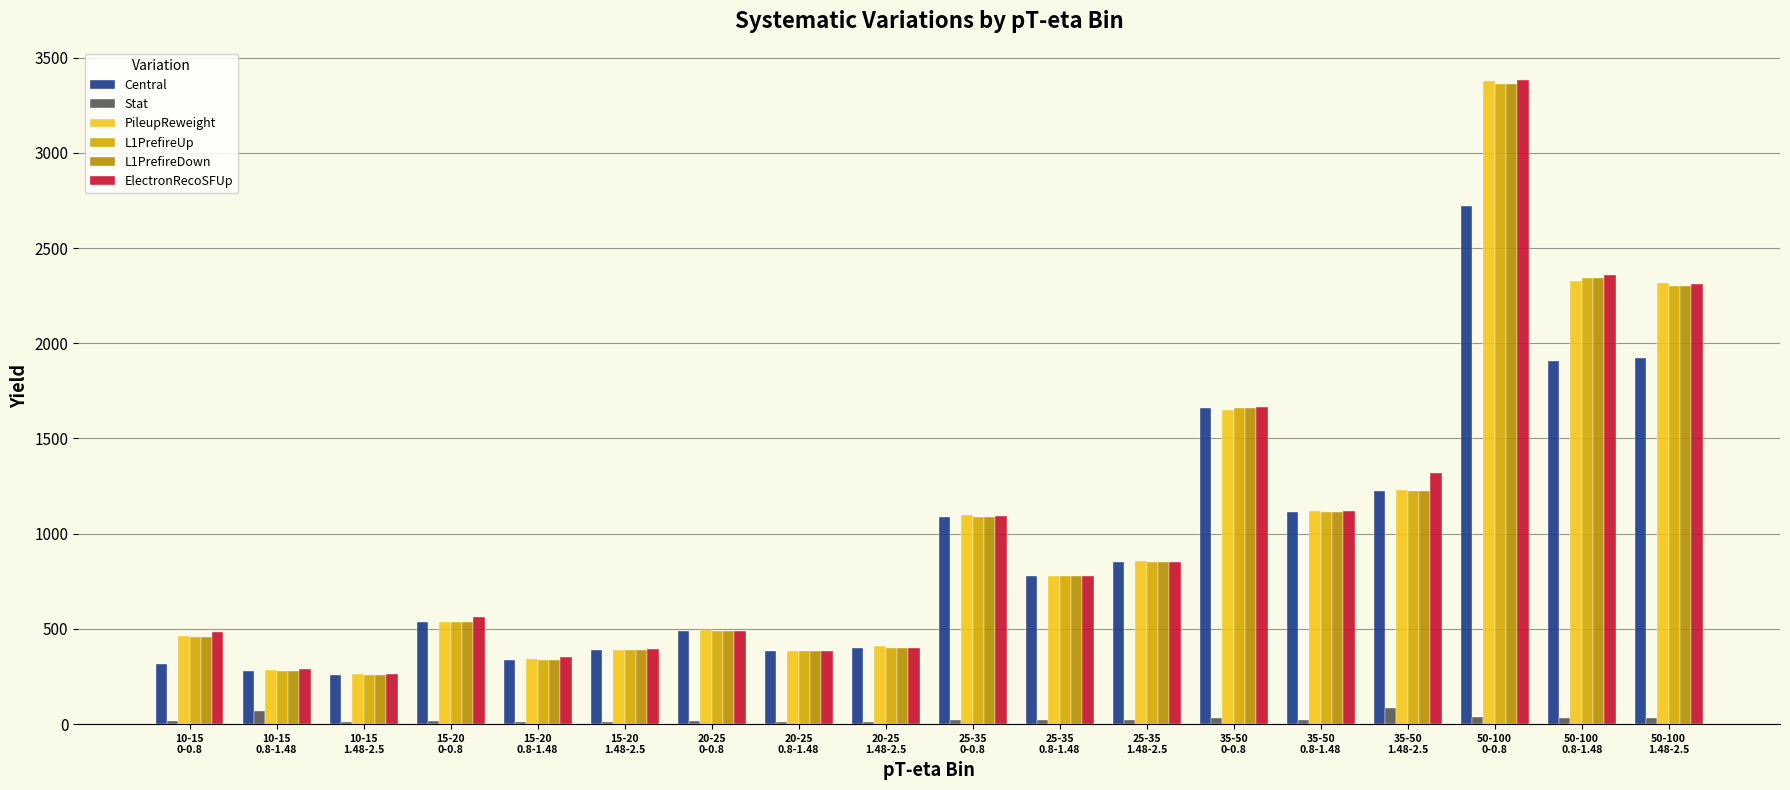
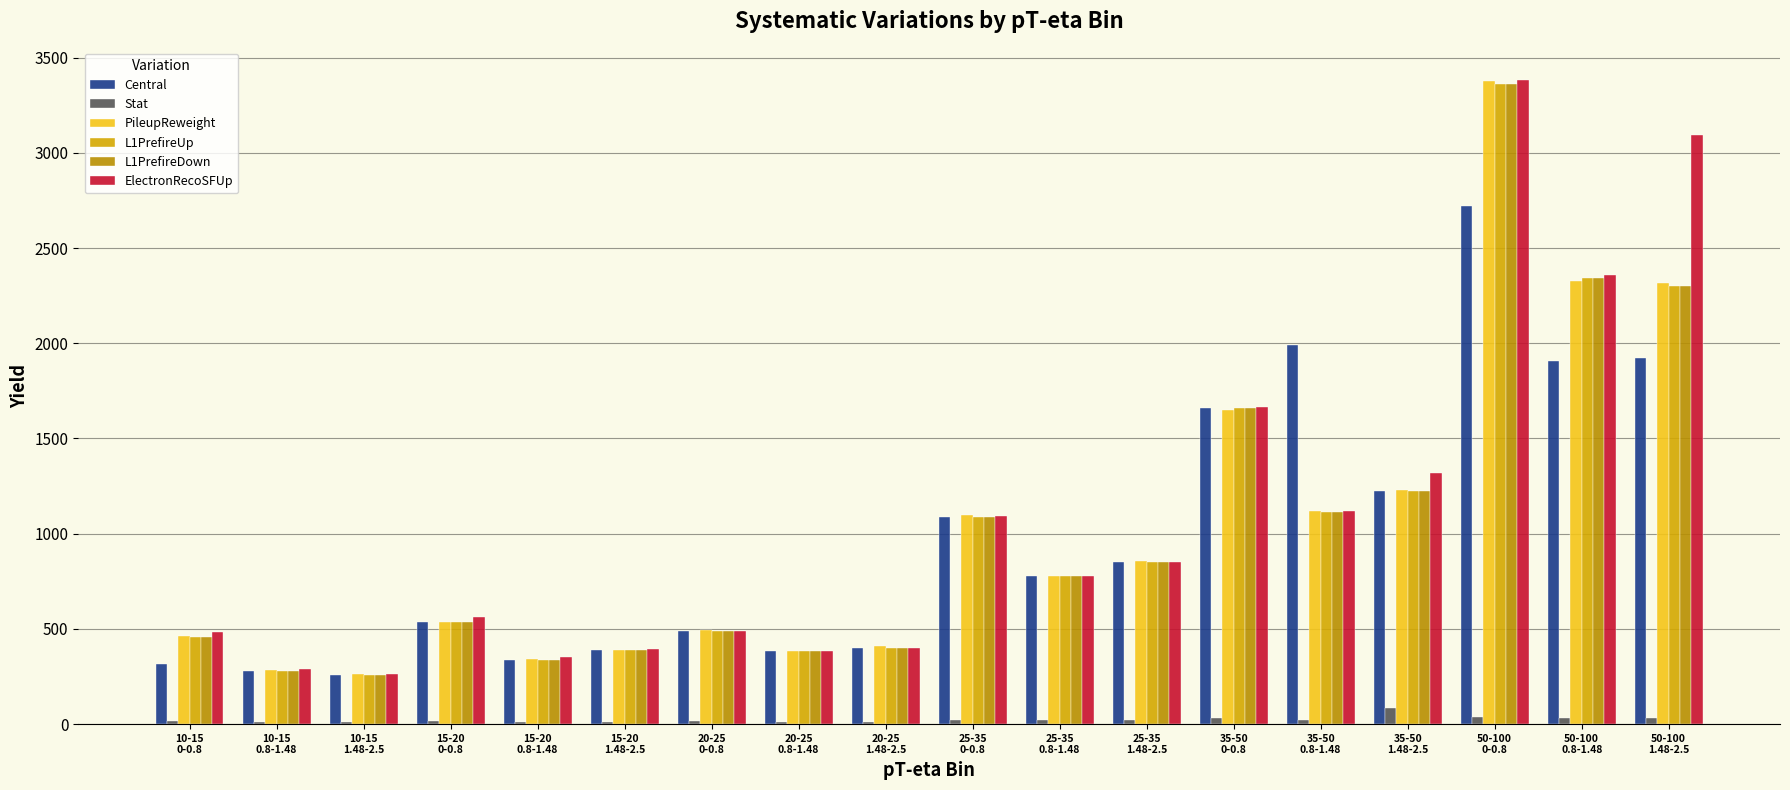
  {
    "Central": {
      "10-15 0-0.8": 320,
      "10-15 0.8-1.48": 280,
      "10-15 1.48-2.5": 260,
      "15-20 0-0.8": 530,
      "15-20 0.8-1.48": 340,
      "15-20 1.48-2.5": 390,
      "20-25 0-0.8": 490,
      "20-25 0.8-1.48": 380,
      "20-25 1.48-2.5": 400,
      "25-35 0-0.8": 1090,
      "25-35 0.8-1.48": 780,
      "25-35 1.48-2.5": 850,
      "35-50 0-0.8": 1660,
-     "35-50 0.8-1.48": 1110,
+     "35-50 0.8-1.48": 1990,
      "35-50 1.48-2.5": 1220,
      "50-100 0-0.8": 2720,
      "50-100 0.8-1.48": 1910,
      "50-100 1.48-2.5": 1920
    },
    "Stat": {
      "10-15 0-0.8": 20,
-     "10-15 0.8-1.48": 70,
+     "10-15 0.8-1.48": 10,
      "15-20 0-0.8": 20,
      "15-20 1.48-2.5": 10,
      "20-25 0-0.8": 10,
      "20-25 0.8-1.48": 10,
      "20-25 1.48-2.5": 10,
      "25-35 0-0.8": 20,
      "25-35 0.8-1.48": 20,
      "25-35 1.48-2.5": 20,
      "35-50 0-0.8": 30,
      "35-50 0.8-1.48": 20,
      "35-50 1.48-2.5": 80,
      "50-100 0-0.8": 40,
      "50-100 0.8-1.48": 30,
      "50-100 1.48-2.5": 30
    },
    "ElectronRecoSFUp": {
      "10-15 0-0.8": 480,
      "10-15 0.8-1.48": 290,
      "10-15 1.48-2.5": 260,
      "15-20 0-0.8": 560,
      "15-20 0.8-1.48": 350,
      "15-20 1.48-2.5": 390,
      "20-25 0-0.8": 490,
      "20-25 0.8-1.48": 380,
      "20-25 1.48-2.5": 400,
      "25-35 0-0.8": 1090,
      "25-35 0.8-1.48": 780,
      "25-35 1.48-2.5": 850,
      "35-50 0-0.8": 1670,
      "35-50 0.8-1.48": 1120,
      "35-50 1.48-2.5": 1320,
      "50-100 0-0.8": 3380,
      "50-100 0.8-1.48": 2360,
-     "50-100 1.48-2.5": 2310
+     "50-100 1.48-2.5": 3100
    }
  }
